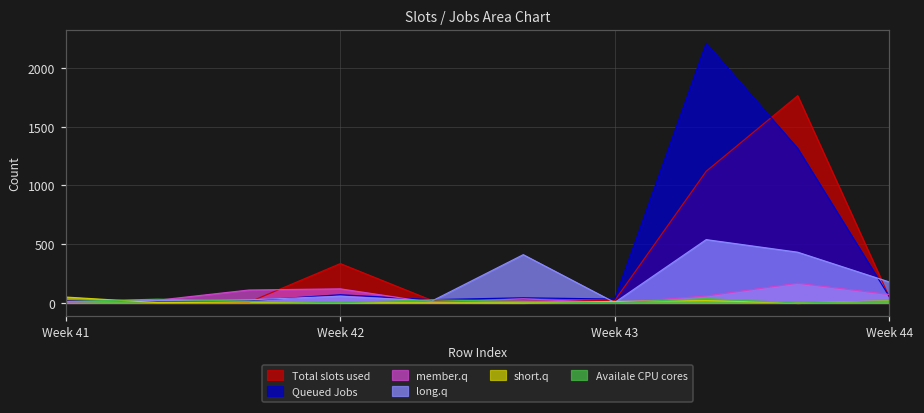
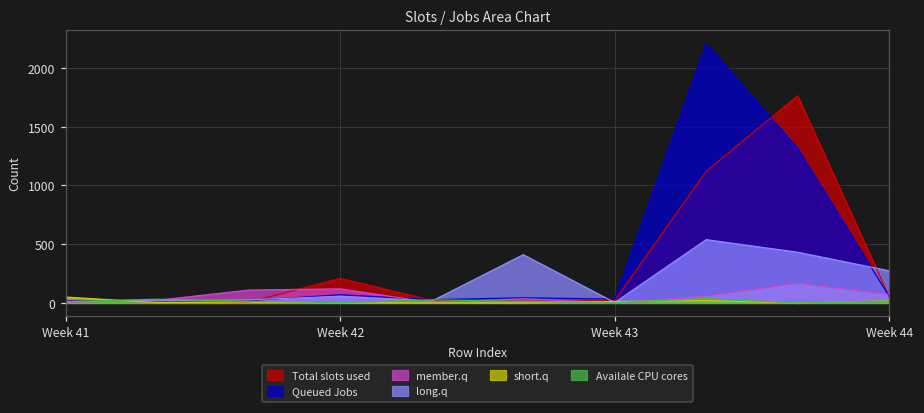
  {
    "Total slots used": {
-     "Week 42": 340
+     "Week 42": 210
    },
    "member.q": {
      "Week 42": 120
    },
    "long.q": {
-     "Week 44": 180
+     "Week 44": 270
    },
    "short.q": {
      "Week 41": 50
    }
  }
